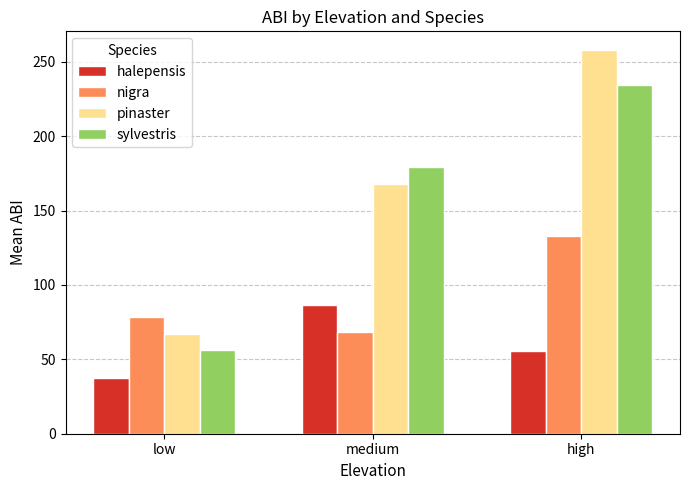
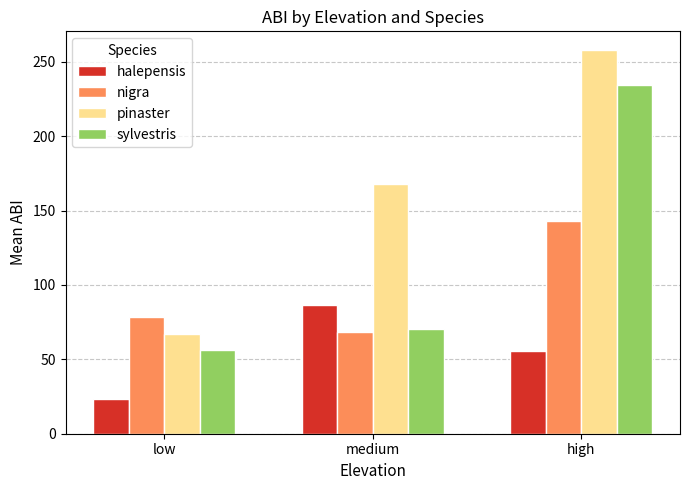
  {
    "halepensis": {
-     "low": 38,
+     "low": 23,
      "medium": 86,
      "high": 56
    },
    "nigra": {
      "low": 78,
      "medium": 69,
-     "high": 133
+     "high": 143
    },
    "pinaster": {
      "low": 67,
      "medium": 168,
      "high": 258
    },
    "sylvestris": {
      "low": 56,
-     "medium": 180,
+     "medium": 70,
      "high": 234
    }
  }
